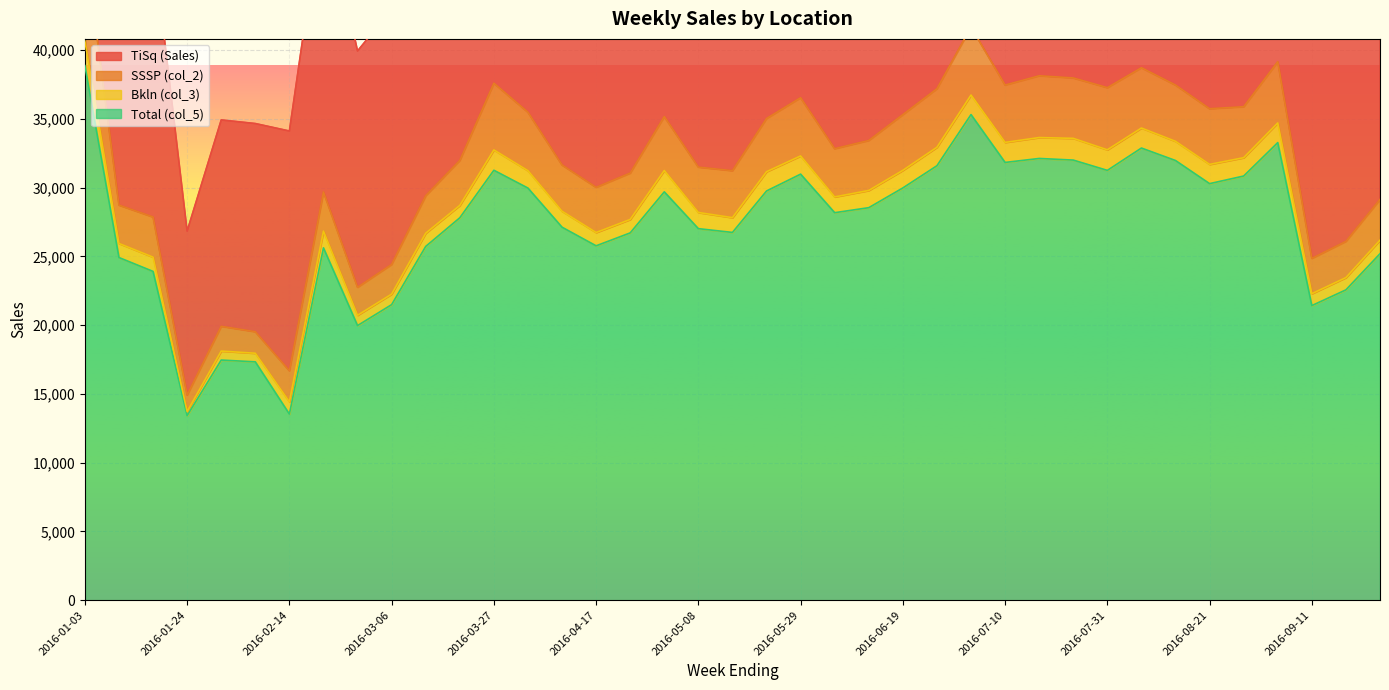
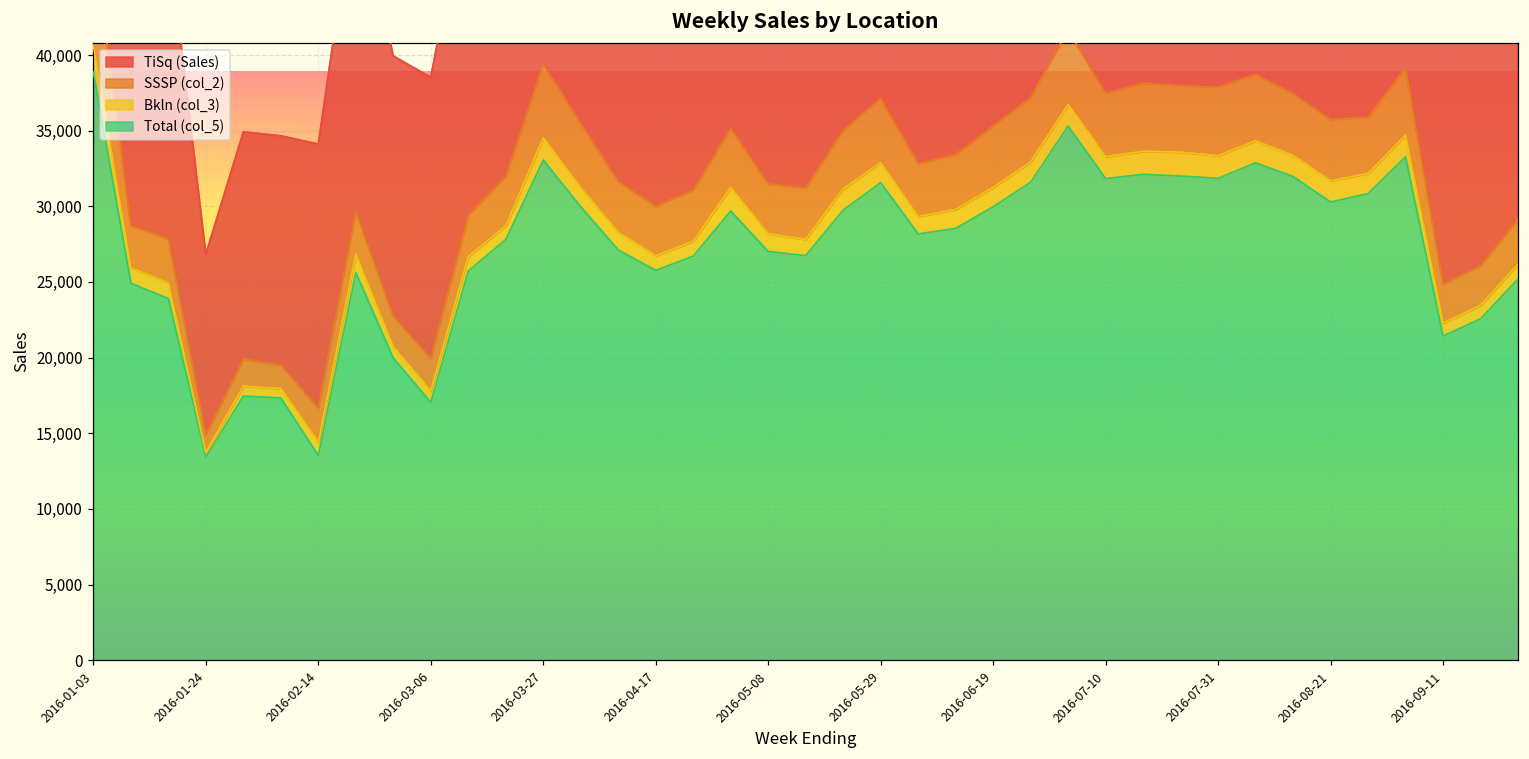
  {
    "Total (col_5)": {
      "2016-01-03": "38,900",
      "2016-01-24": "13,400",
      "2016-02-14": "13,500",
-     "2016-03-06": "21,500",
-     "2016-03-27": "31,300",
+     "2016-03-06": "17,000",
+     "2016-03-27": "33,100",
      "2016-04-17": "25,800",
      "2016-05-08": "27,000",
-     "2016-05-29": "31,000",
+     "2016-05-29": "31,600",
      "2016-06-19": "30,000",
      "2016-07-10": "31,800",
-     "2016-07-31": "31,200",
+     "2016-07-31": "31,800",
      "2016-08-21": "30,300",
      "2016-09-11": "21,400"
    },
    "Bkln (col_3)": {
      "2016-01-03": "1,800",
      "2016-01-24": "300",
      "2016-02-14": "900",
      "2016-03-06": "800",
      "2016-03-27": "1,500",
      "2016-04-17": "1,000",
      "2016-05-08": "1,200",
      "2016-05-29": "1,300",
      "2016-06-19": "1,300",
      "2016-07-10": "1,500",
      "2016-07-31": "1,500",
      "2016-08-21": "1,400",
      "2016-09-11": "900"
    }
  }
